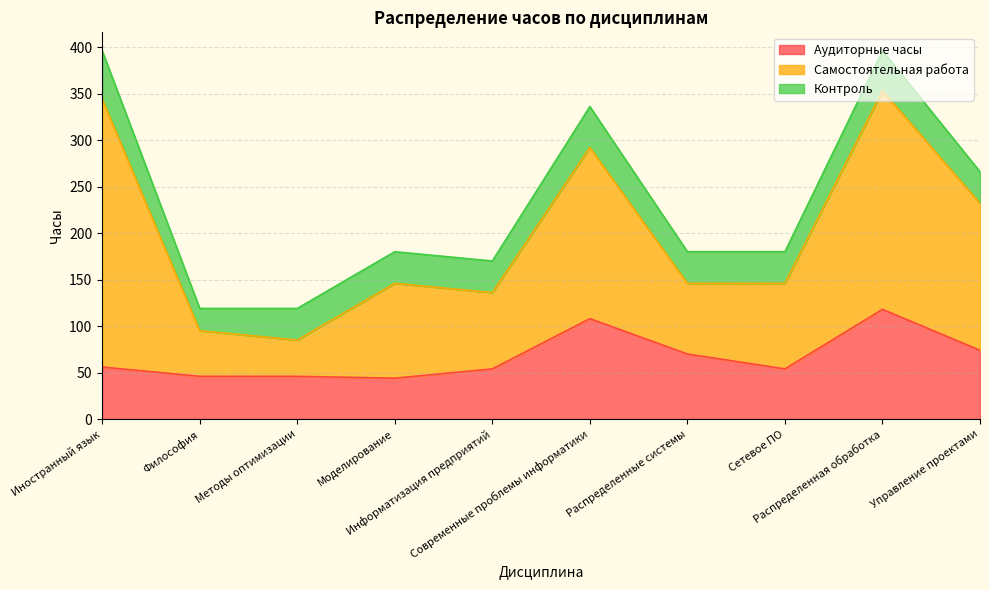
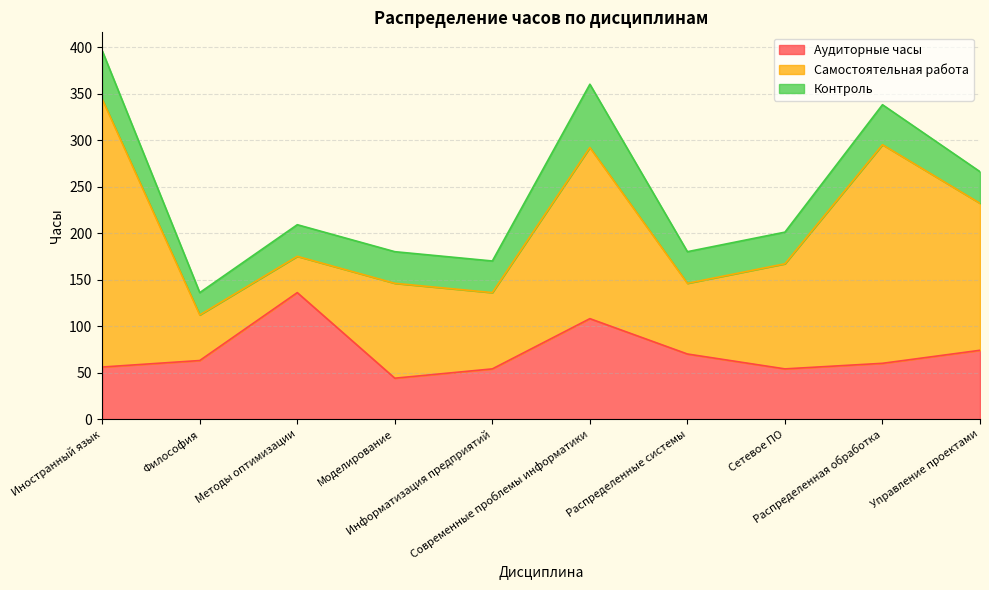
  {
    "Аудиторные часы": {
      "Иностранный язык": 60,
-     "Философия": 50,
-     "Методы оптимизации": 50,
+     "Философия": 60,
+     "Методы оптимизации": 140,
      "Моделирование": 40,
      "Информатизация предприятий": 50,
      "Современные проблемы информатики": 110,
      "Распределенные системы": 70,
      "Сетевое ПО": 50,
-     "Распределенная обработка": 120,
+     "Распределенная обработка": 60,
      "Управление проектами": 70
    },
    "Самостоятельная работа": {
      "Иностранный язык": 290,
      "Философия": 50,
      "Методы оптимизации": 40,
      "Моделирование": 100,
      "Информатизация предприятий": 80,
      "Современные проблемы информатики": 180,
      "Распределенные системы": 80,
-     "Сетевое ПО": 90,
+     "Сетевое ПО": 110,
      "Управление проектами": 160
    },
    "Контроль": {
      "Иностранный язык": 50,
      "Философия": 20,
      "Методы оптимизации": 30,
      "Моделирование": 30,
      "Информатизация предприятий": 30,
-     "Современные проблемы информатики": 40,
+     "Современные проблемы информатики": 70,
      "Распределенные системы": 30,
      "Сетевое ПО": 30,
      "Управление проектами": 30
    }
  }
